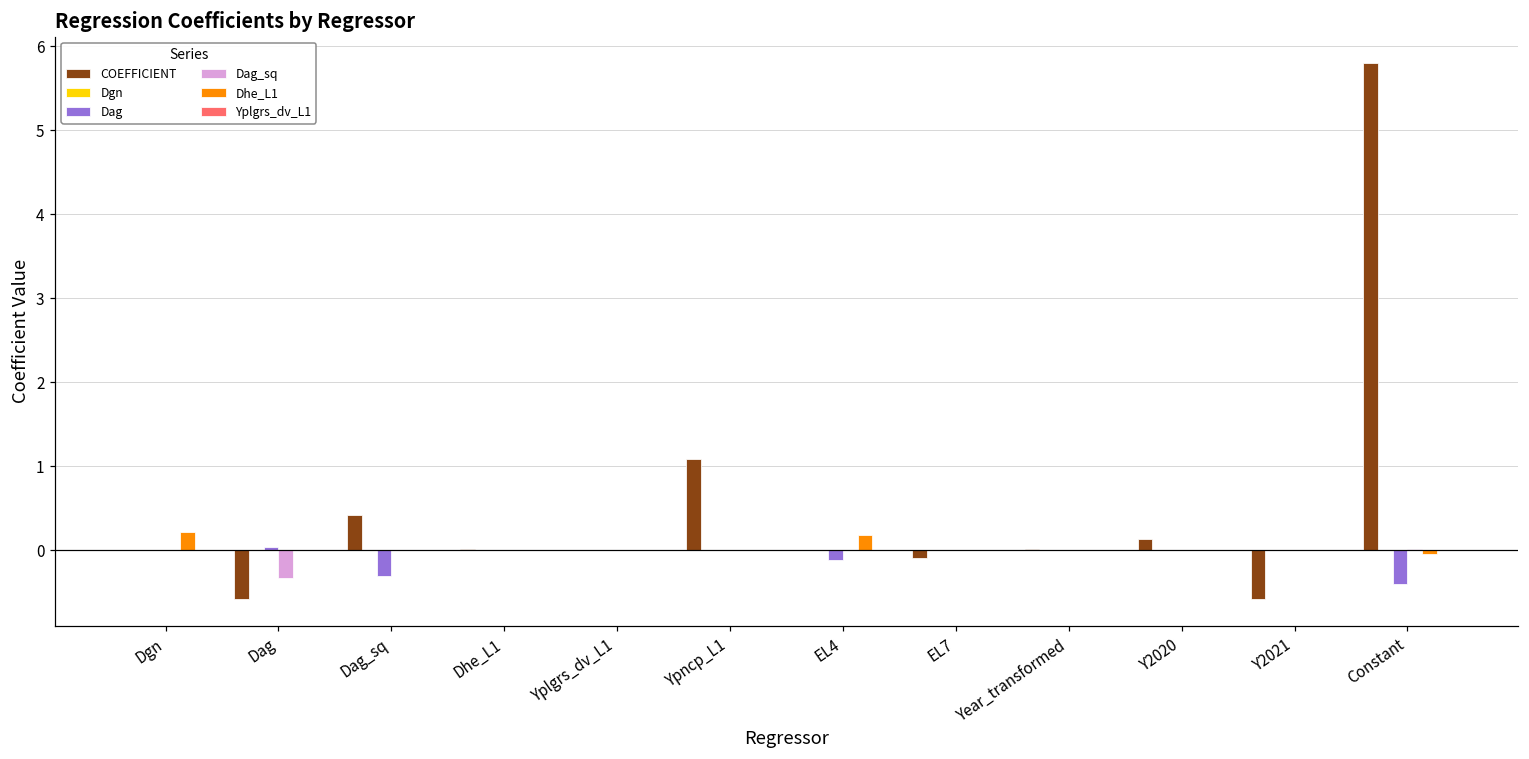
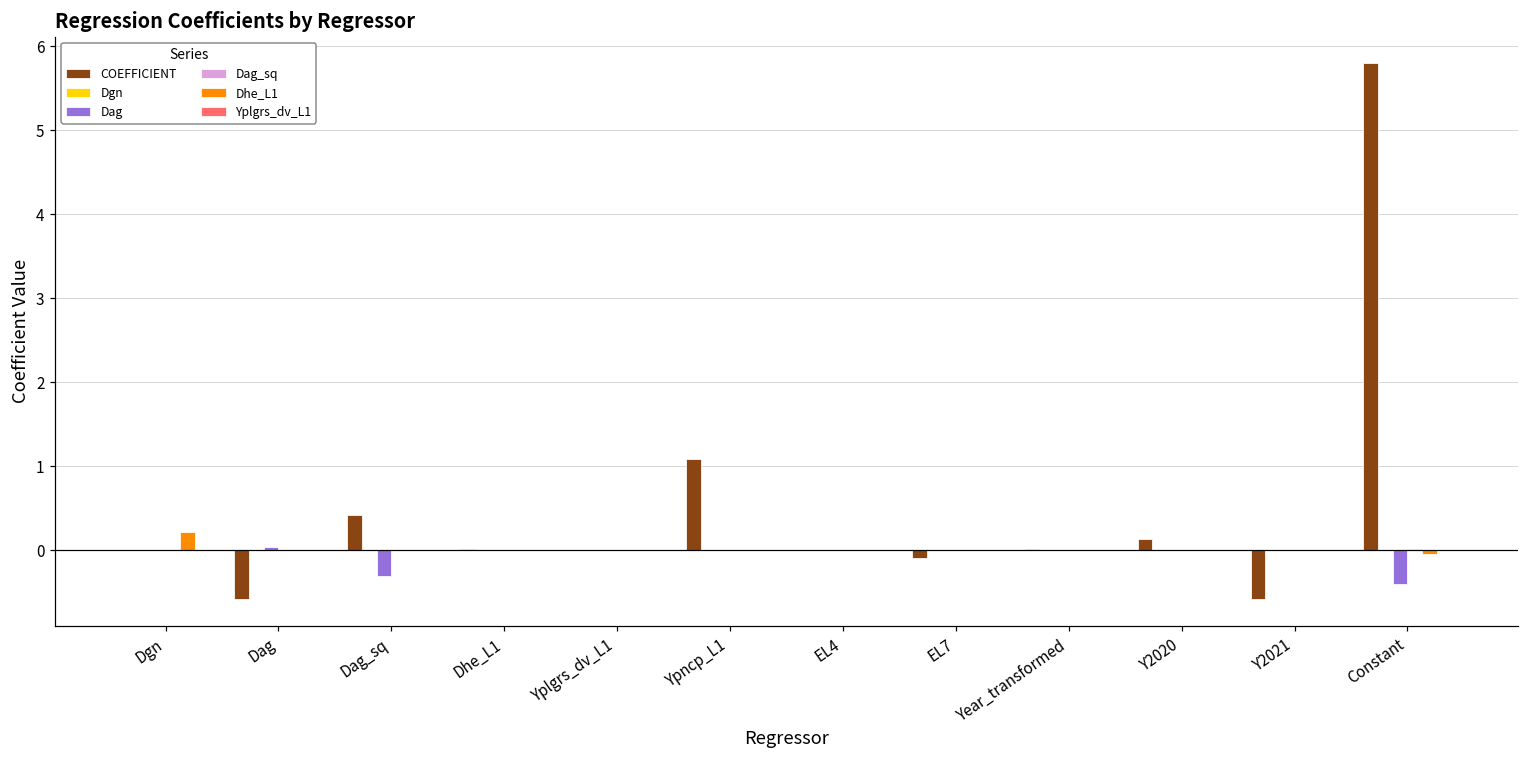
  {
    "COEFFICIENT": {
      "Dag": -0.6,
      "Dag_sq": 0.4,
      "Ypncp_L1": 1.1,
      "EL7": -0.1,
      "Y2020": 0.1,
      "Y2021": -0.6,
      "Constant": 5.8
    },
    "Dag": {
      "Dag": 0.0,
      "Dag_sq": -0.3,
-     "EL4": -0.1,
+     "EL4": 0.0,
      "Constant": -0.4
    },
    "Dag_sq": {
-     "Dag": -0.3
+     "Dag": 0.0
    },
    "Dhe_L1": {
      "Dgn": 0.2,
-     "EL4": 0.2,
+     "EL4": 0.0,
      "Constant": 0.0
    }
  }
